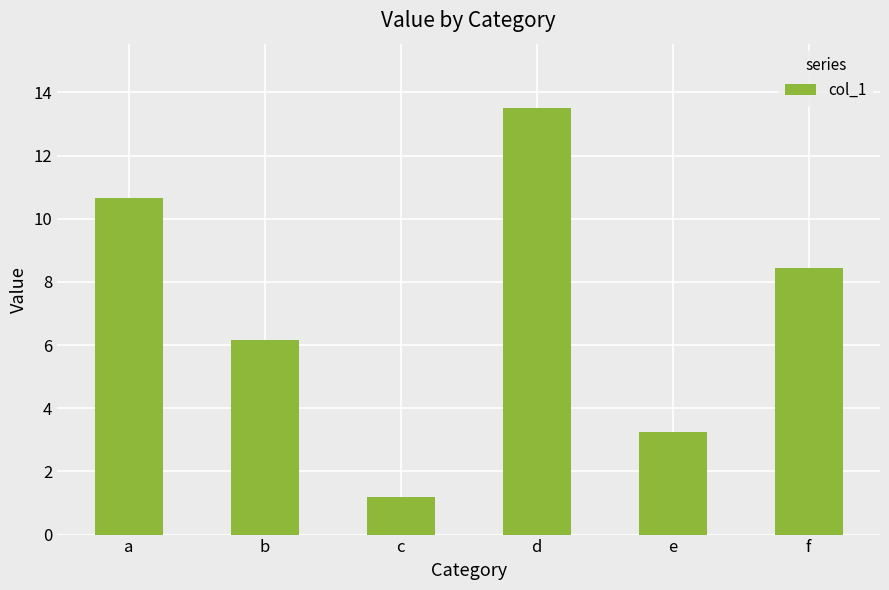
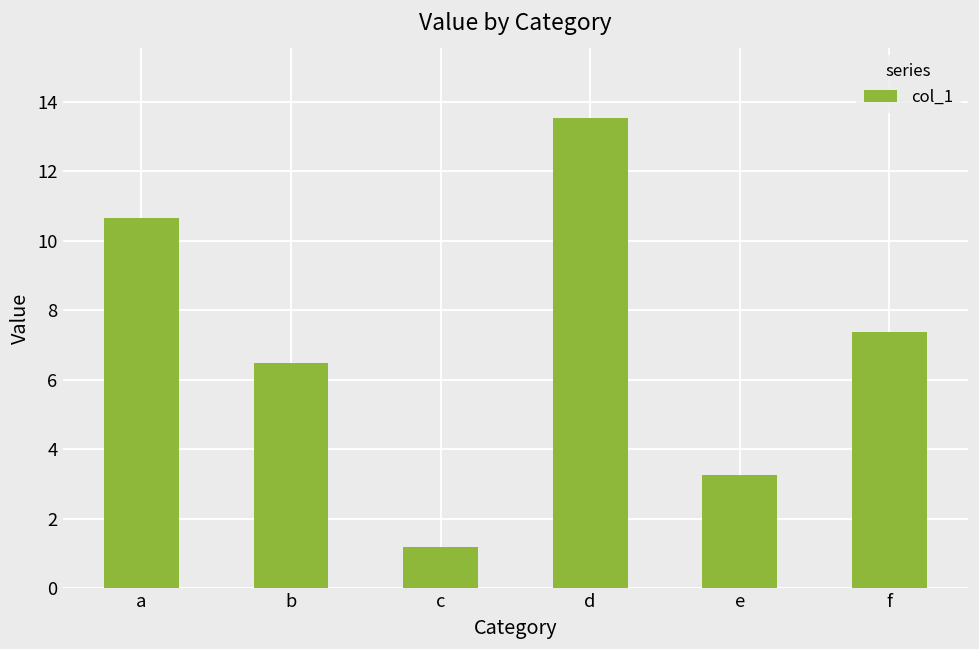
  {
    "a": 10.7,
-   "b": 6.2,
+   "b": 6.5,
    "c": 1.2,
    "d": 13.5,
    "e": 3.3,
-   "f": 8.4
+   "f": 7.4
  }
